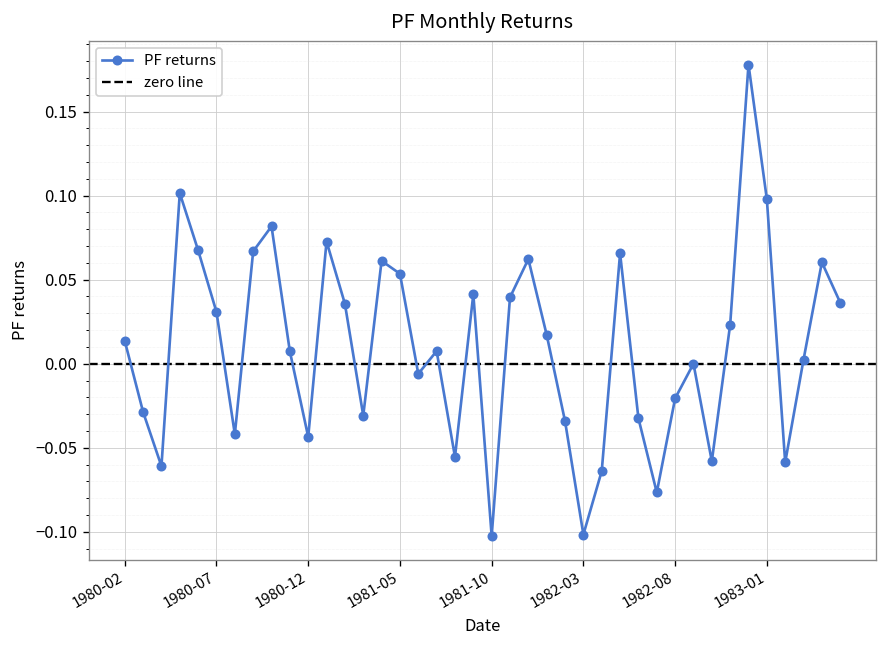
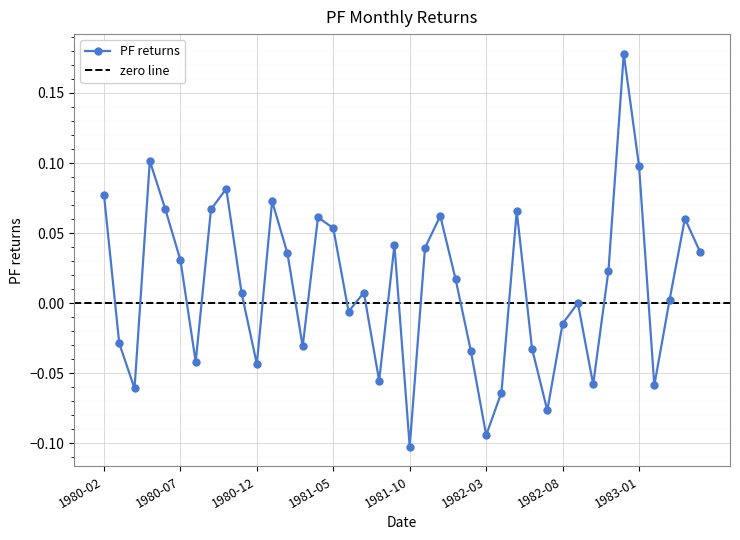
  {
-   "1980-02": 0.014,
+   "1980-02": 0.077,
    "1980-07": 0.031,
    "1980-12": -0.044,
    "1981-05": 0.054,
    "1981-10": -0.102,
-   "1982-03": -0.102,
-   "1982-08": -0.021,
+   "1982-03": -0.094,
+   "1982-08": -0.015,
    "1983-01": 0.098
  }
